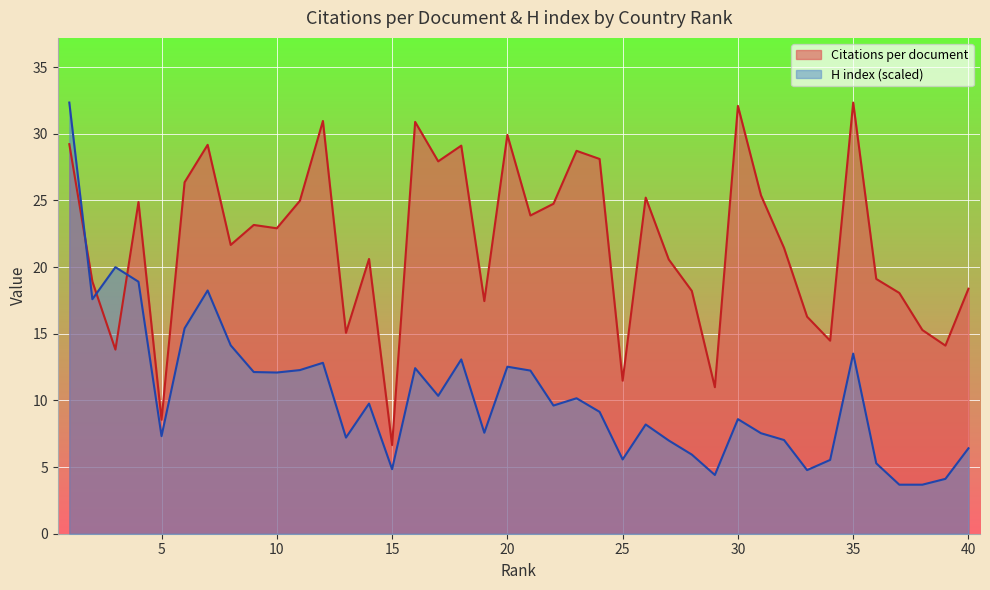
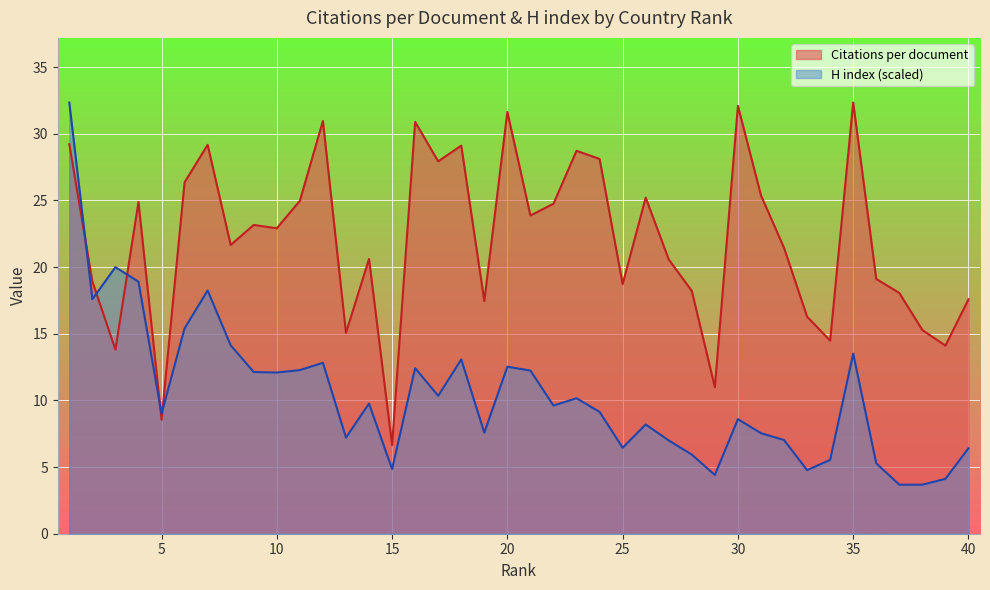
  {
    "Citations per document": {
      "5": 8.6,
      "10": 22.9,
      "15": 6.7,
-     "20": 29.9,
-     "25": 11.5,
+     "20": 31.6,
+     "25": 18.7,
      "30": 32.1,
      "35": 32.3,
-     "40": 18.4
+     "40": 17.6
    },
    "H index (scaled)": {
-     "5": 7.3,
+     "5": 9.0,
      "10": 12.1,
      "15": 4.8,
      "20": 12.5,
-     "25": 5.6,
+     "25": 6.4,
      "30": 8.6,
      "35": 13.5,
      "40": 6.4
    }
  }
